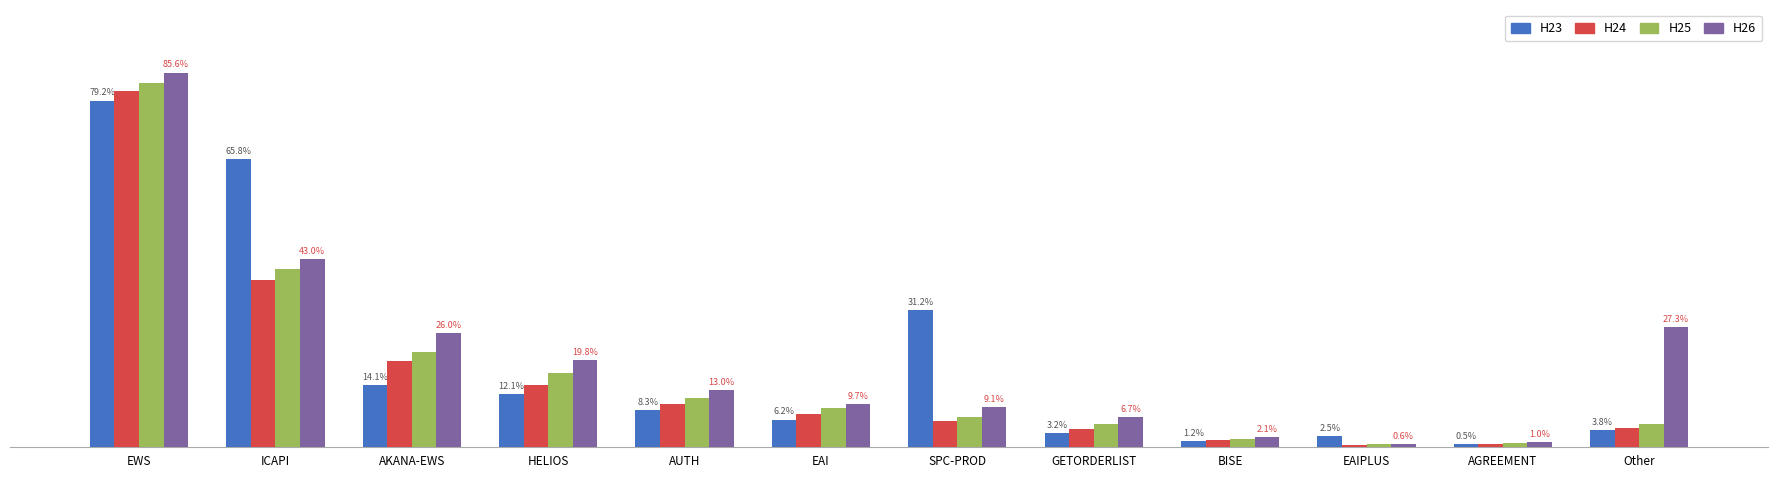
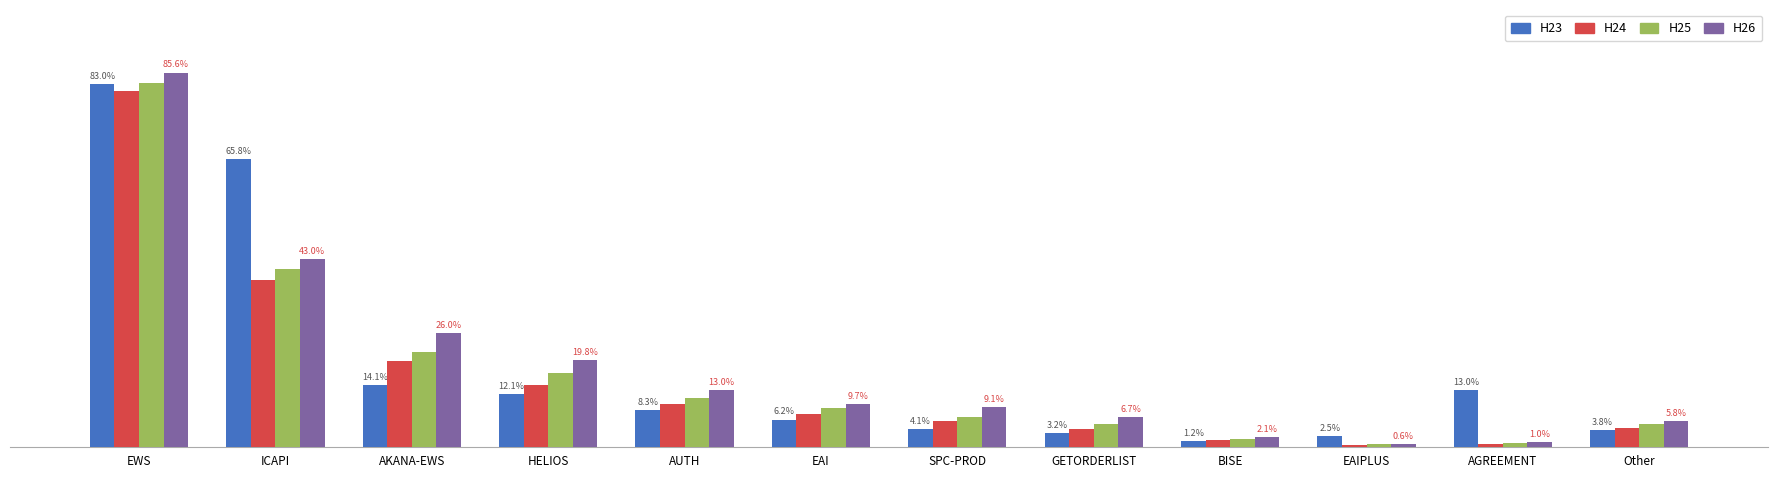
  {
    "H23": {
-     "EWS": "79.2%",
+     "EWS": "83.0%",
      "ICAPI": "65.8%",
      "AKANA-EWS": "14.1%",
      "HELIOS": "12.1%",
      "AUTH": "8.3%",
      "EAI": "6.2%",
-     "SPC-PROD": "31.2%",
+     "SPC-PROD": "4.1%",
      "GETORDERLIST": "3.2%",
      "BISE": "1.2%",
      "EAIPLUS": "2.5%",
-     "AGREEMENT": "0.5%",
+     "AGREEMENT": "13.0%",
      "Other": "3.8%"
    },
    "H26": {
      "EWS": "85.6%",
      "ICAPI": "43.0%",
      "AKANA-EWS": "26.0%",
      "HELIOS": "19.8%",
      "AUTH": "13.0%",
      "EAI": "9.7%",
      "SPC-PROD": "9.1%",
      "GETORDERLIST": "6.7%",
      "BISE": "2.1%",
      "EAIPLUS": "0.6%",
      "AGREEMENT": "1.0%",
-     "Other": "27.3%"
+     "Other": "5.8%"
    }
  }
